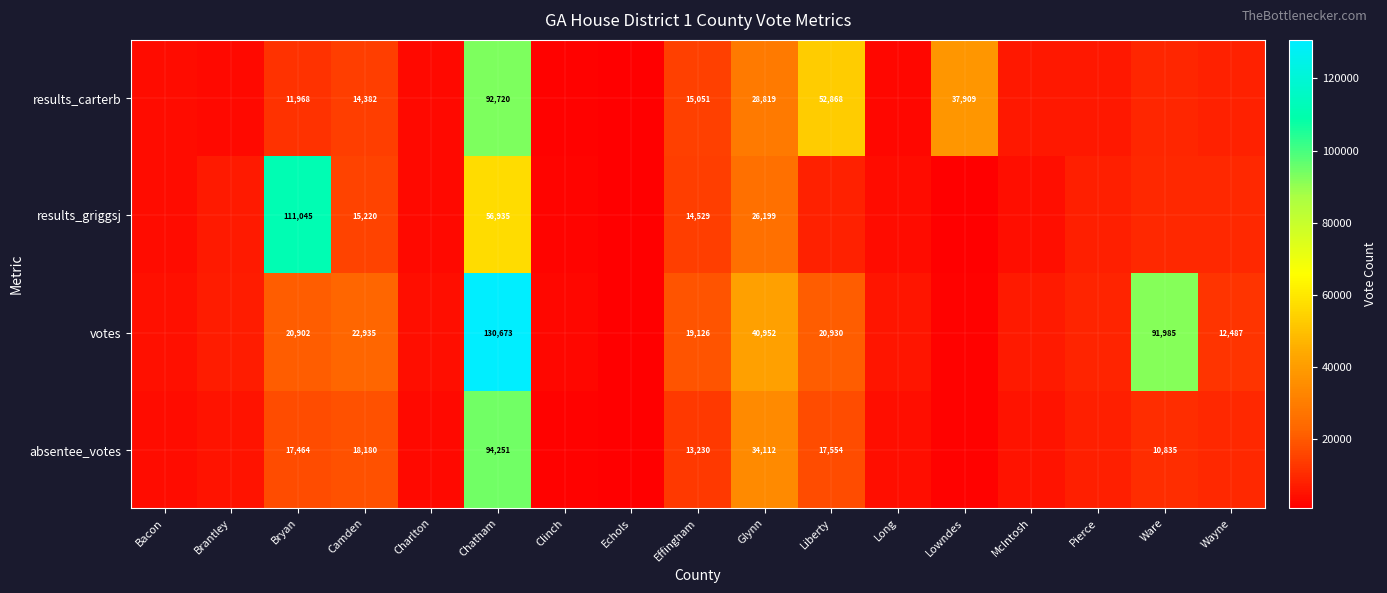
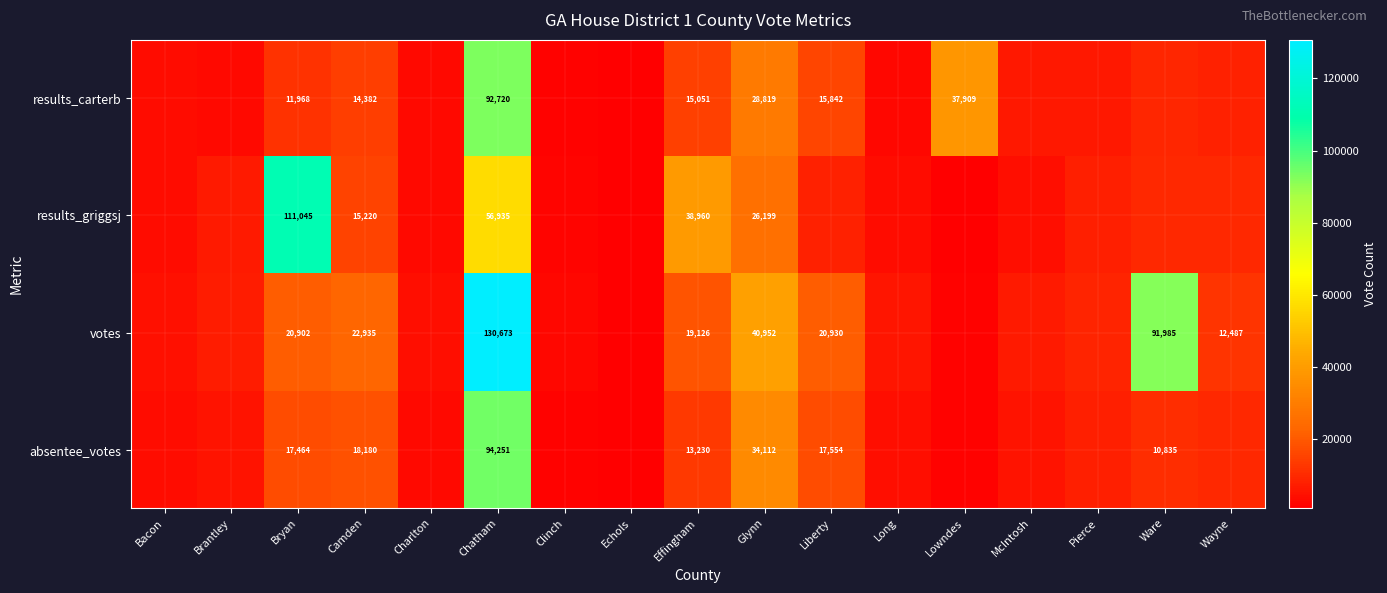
  {
    "results_carterb": {
      "Bryan": "11,968",
      "Camden": "14,382",
      "Chatham": "92,720",
      "Effingham": "15,051",
      "Glynn": "28,819",
-     "Liberty": "52,868",
+     "Liberty": "15,842",
      "Lowndes": "37,909"
    },
    "results_griggsj": {
      "Bryan": "111,045",
      "Camden": "15,220",
      "Chatham": "56,935",
-     "Effingham": "14,529",
+     "Effingham": "38,960",
      "Glynn": "26,199"
    },
    "votes": {
      "Bryan": "20,902",
      "Camden": "22,935",
      "Chatham": "130,673",
      "Effingham": "19,126",
      "Glynn": "40,952",
      "Liberty": "20,930",
      "Ware": "91,985",
      "Wayne": "12,487"
    },
    "absentee_votes": {
      "Bryan": "17,464",
      "Camden": "18,180",
      "Chatham": "94,251",
      "Effingham": "13,230",
      "Glynn": "34,112",
      "Liberty": "17,554",
      "Ware": "10,835"
    }
  }
